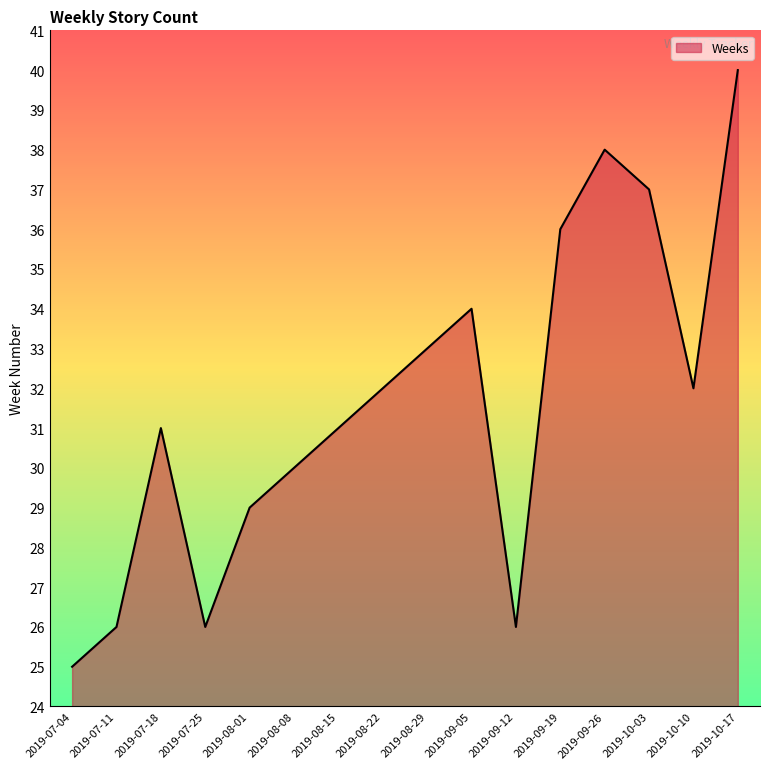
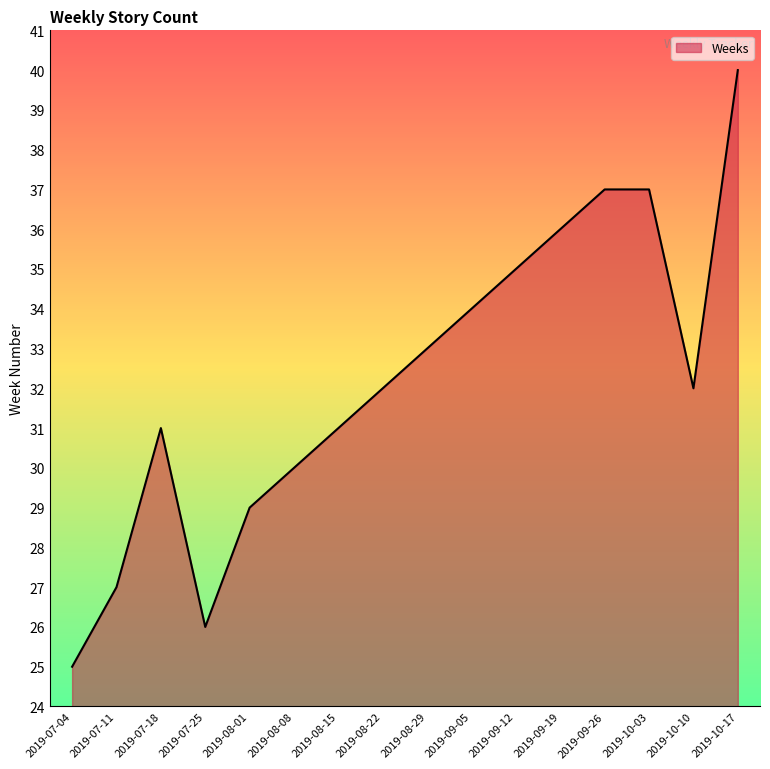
  {
    "2019-07-04": 25,
-   "2019-07-11": 26,
+   "2019-07-11": 27,
    "2019-07-18": 31,
    "2019-07-25": 26,
    "2019-08-01": 29,
    "2019-08-08": 30,
    "2019-08-15": 31,
    "2019-08-22": 32,
    "2019-08-29": 33,
    "2019-09-05": 34,
-   "2019-09-12": 26,
+   "2019-09-12": 35,
    "2019-09-19": 36,
-   "2019-09-26": 38,
+   "2019-09-26": 37,
    "2019-10-03": 37,
    "2019-10-10": 32,
    "2019-10-17": 40
  }
